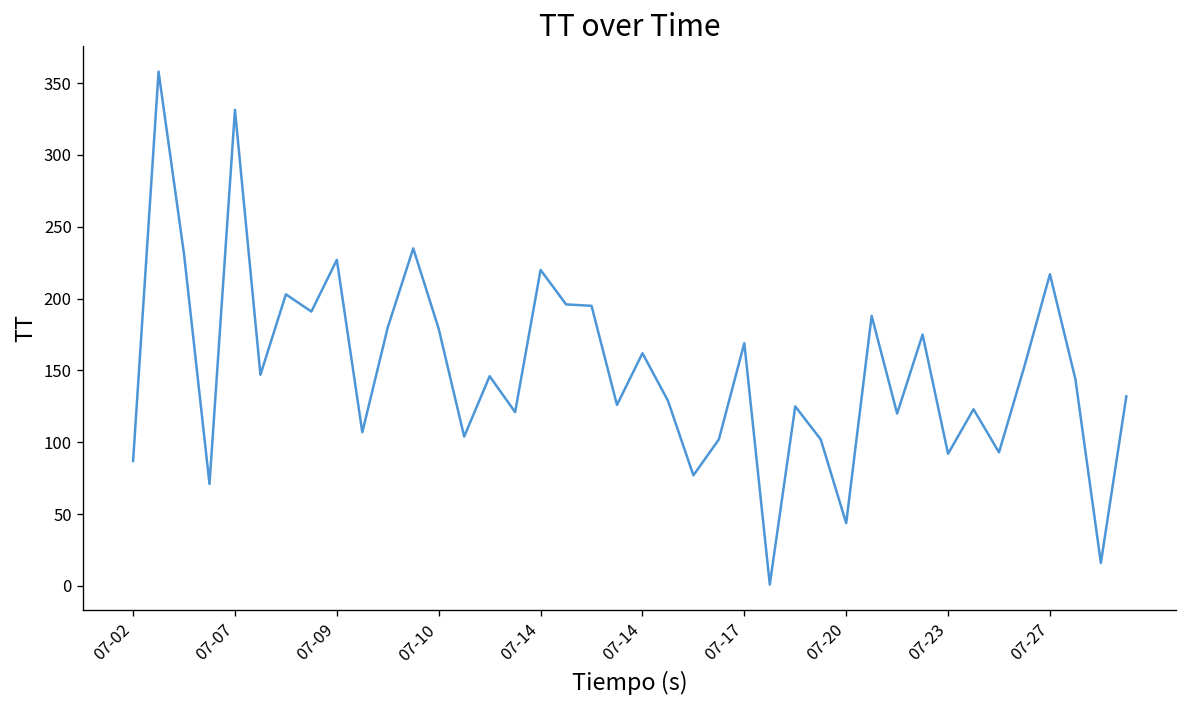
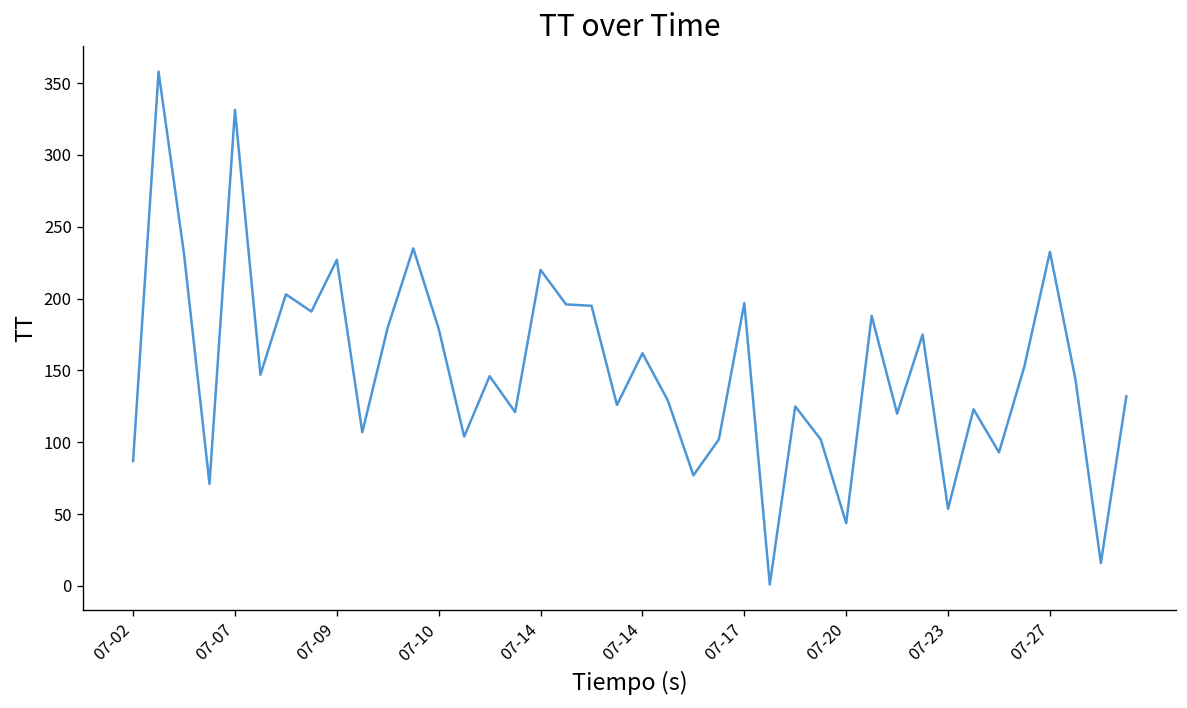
  {
    "07-02": 87,
    "07-07": 331,
    "07-09": 227,
    "07-10": 179,
-   "07-17": 169,
+   "07-17": 197,
    "07-20": 44,
-   "07-23": 92,
-   "07-27": 217
+   "07-23": 54,
+   "07-27": 233
  }
